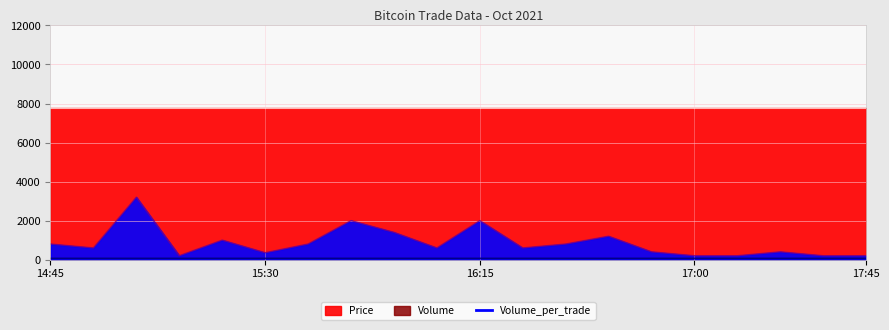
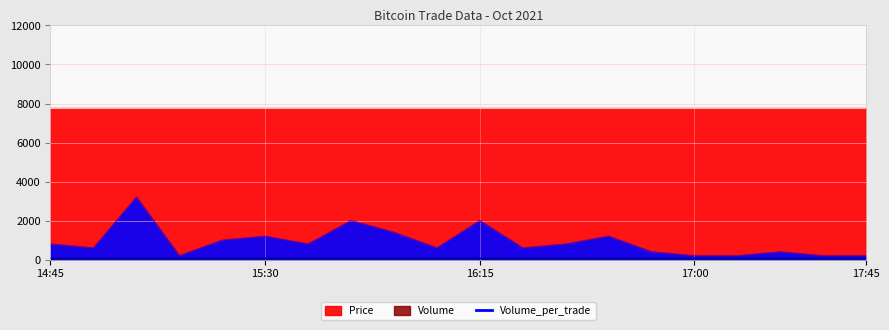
  {
    "Price": {
      "14:45": 7800,
      "15:30": 7800,
      "16:15": 7800,
      "17:00": 7800,
      "17:45": 7800
    },
    "Volume": {
      "14:45": 100,
      "15:30": 100,
      "16:15": 100,
      "17:00": 100,
      "17:45": 100
    },
    "Volume_per_trade": {
      "14:45": 800,
-     "15:30": 400,
+     "15:30": 1200,
      "16:15": 2000,
      "17:00": 200,
      "17:45": 200
    }
  }
